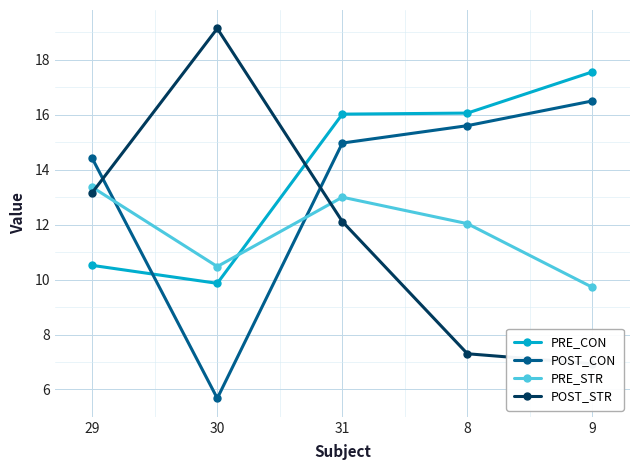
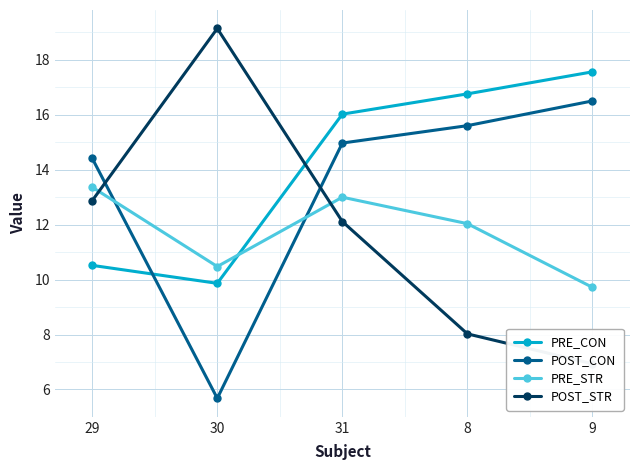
  {
    "PRE_CON": {
      "29": 10.5,
      "30": 9.9,
      "31": 16.0,
-     "8": 16.1,
+     "8": 16.8,
      "9": 17.6
    },
    "POST_CON": {
      "29": 14.4,
      "30": 5.7,
      "31": 15.0,
      "8": 15.6,
      "9": 16.5
    },
    "PRE_STR": {
      "29": 13.4,
      "30": 10.5,
      "31": 13.0,
      "8": 12.0,
      "9": 9.7
    },
    "POST_STR": {
-     "29": 13.2,
+     "29": 12.9,
      "30": 19.1,
      "31": 12.1,
-     "8": 7.3
+     "8": 8.0
    }
  }
